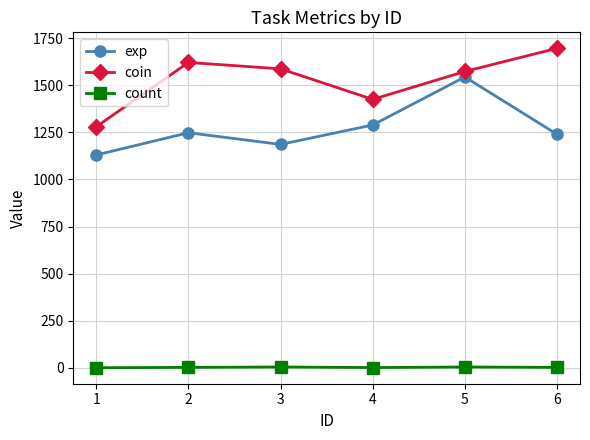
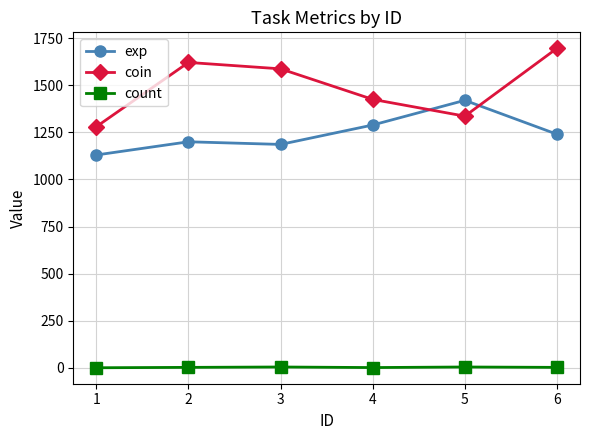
  {
    "exp": {
      "1": 1130,
-     "2": 1250,
+     "2": 1200,
      "3": 1190,
      "4": 1290,
-     "5": 1540,
+     "5": 1420,
      "6": 1240
    },
    "coin": {
      "1": 1280,
      "2": 1620,
      "3": 1590,
      "4": 1430,
-     "5": 1570,
+     "5": 1340,
      "6": 1700
    },
    "count": {
      "1": 0,
      "2": 0,
      "3": 10,
      "4": 0,
      "5": 10,
      "6": 0
    }
  }
